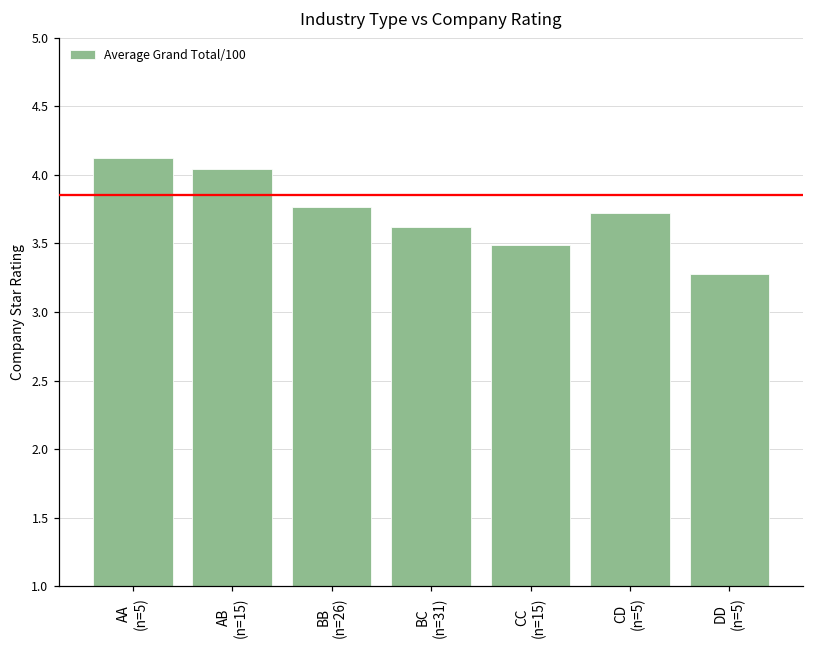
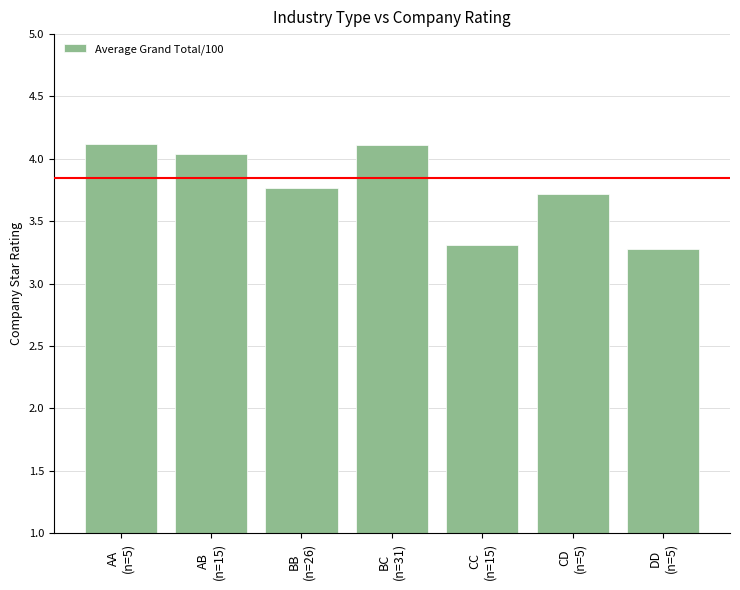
  {
    "AA (n=5)": 4.12,
    "AB (n=15)": 4.04,
    "BB (n=26)": 3.76,
-   "BC (n=31)": 3.62,
-   "CC (n=15)": 3.49,
+   "BC (n=31)": 4.11,
+   "CC (n=15)": 3.31,
    "CD (n=5)": 3.72,
    "DD (n=5)": 3.28
  }
